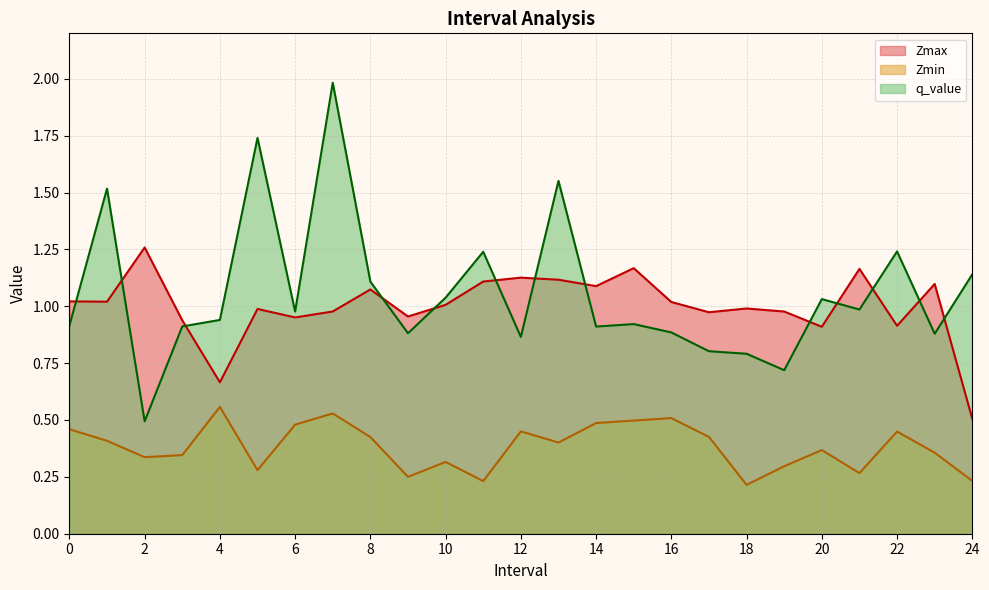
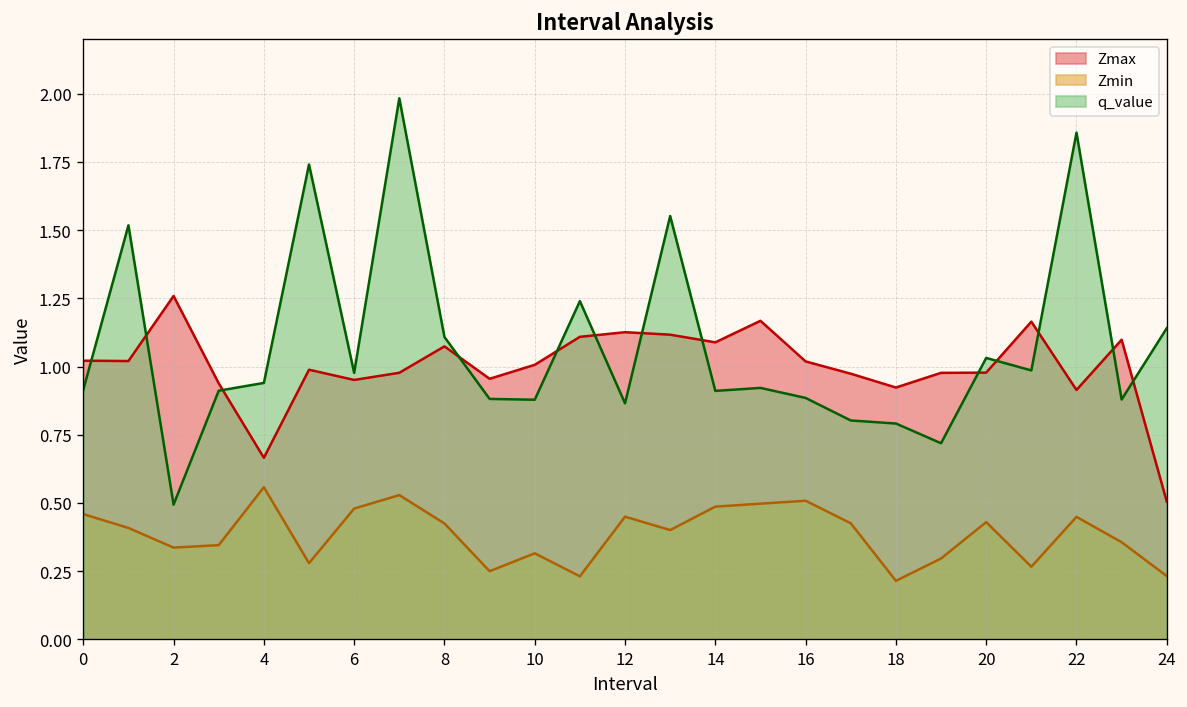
  {
    "Zmax": {
      "0": 1.02,
      "2": 1.26,
      "4": 0.67,
      "6": 0.95,
      "8": 1.07,
      "10": 1.01,
      "12": 1.13,
      "14": 1.09,
      "16": 1.02,
-     "18": 0.99,
-     "20": 0.91,
+     "18": 0.92,
+     "20": 0.98,
      "22": 0.91,
      "24": 0.50
    },
    "Zmin": {
      "0": 0.46,
      "2": 0.34,
      "4": 0.56,
      "6": 0.48,
      "8": 0.43,
      "10": 0.32,
      "12": 0.45,
      "14": 0.49,
      "16": 0.51,
      "18": 0.21,
-     "20": 0.37,
+     "20": 0.43,
      "22": 0.45,
      "24": 0.23
    },
    "q_value": {
      "0": 0.91,
      "2": 0.49,
      "4": 0.94,
      "6": 0.98,
      "8": 1.11,
-     "10": 1.04,
+     "10": 0.88,
      "12": 0.87,
      "14": 0.91,
      "16": 0.88,
      "18": 0.79,
      "20": 1.03,
-     "22": 1.24,
+     "22": 1.86,
      "24": 1.14
    }
  }
